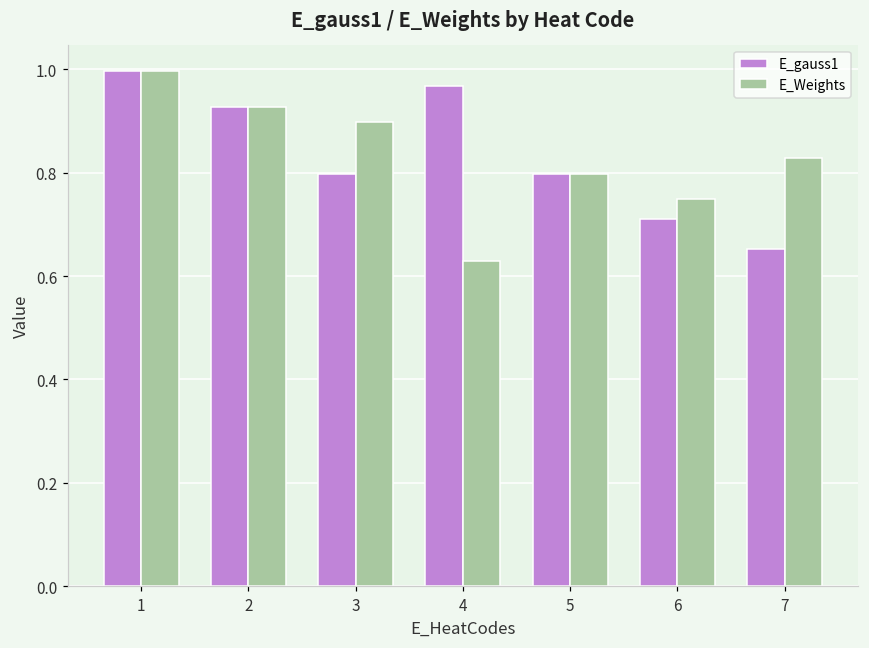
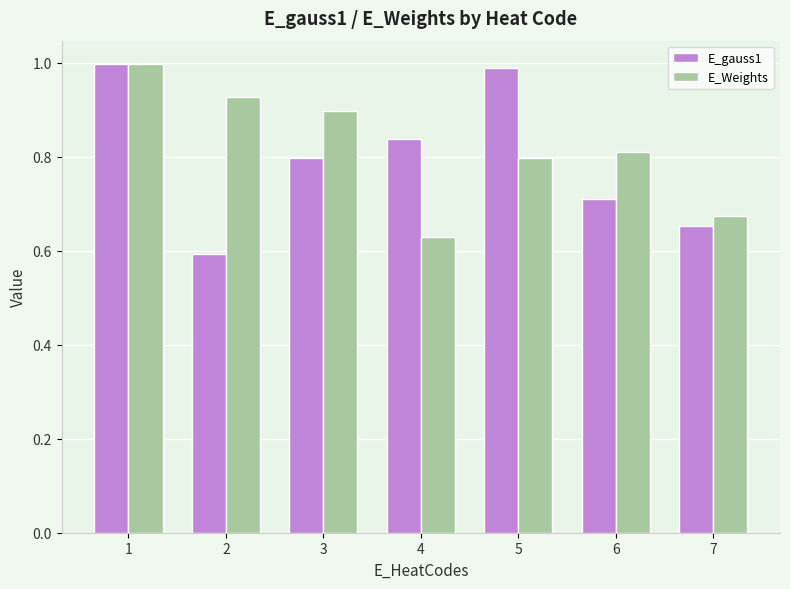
  {
    "E_gauss1": {
      "1": 1.00,
-     "2": 0.93,
+     "2": 0.59,
      "3": 0.80,
-     "4": 0.97,
-     "5": 0.80,
+     "4": 0.84,
+     "5": 0.99,
      "6": 0.71,
      "7": 0.65
    },
    "E_Weights": {
      "1": 1.00,
      "2": 0.93,
      "3": 0.90,
      "4": 0.63,
      "5": 0.80,
-     "6": 0.75,
-     "7": 0.83
+     "6": 0.81,
+     "7": 0.67
    }
  }
